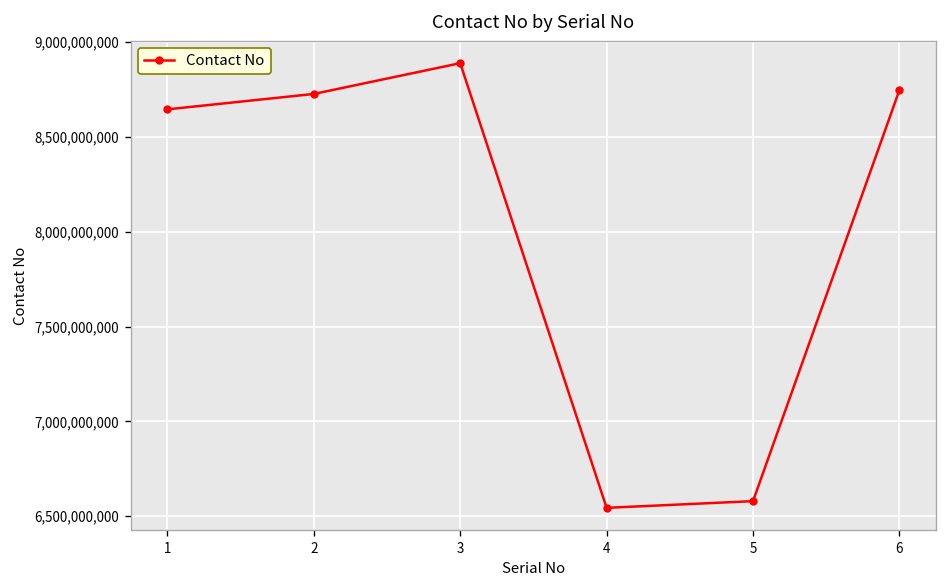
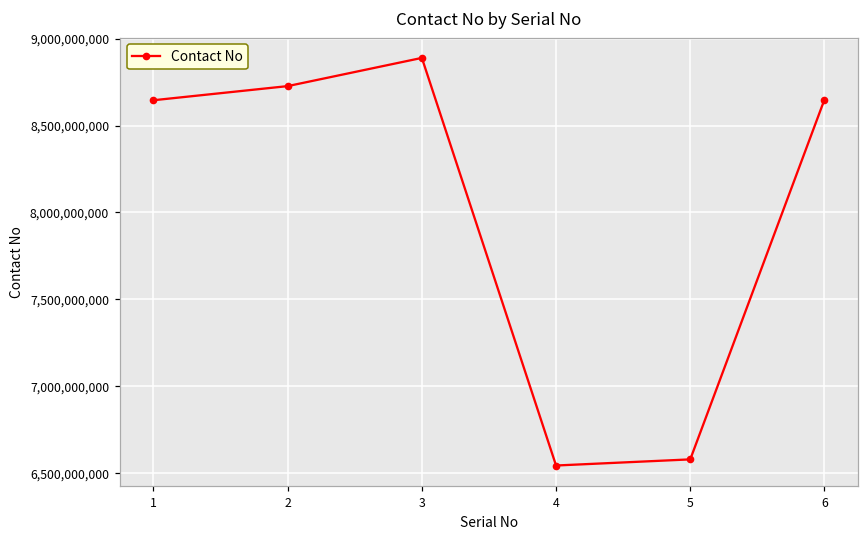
  {
    "1": "8,650,000,000",
    "2": "8,730,000,000",
    "3": "8,890,000,000",
    "4": "6,540,000,000",
    "5": "6,580,000,000",
-   "6": "8,750,000,000"
+   "6": "8,650,000,000"
  }
